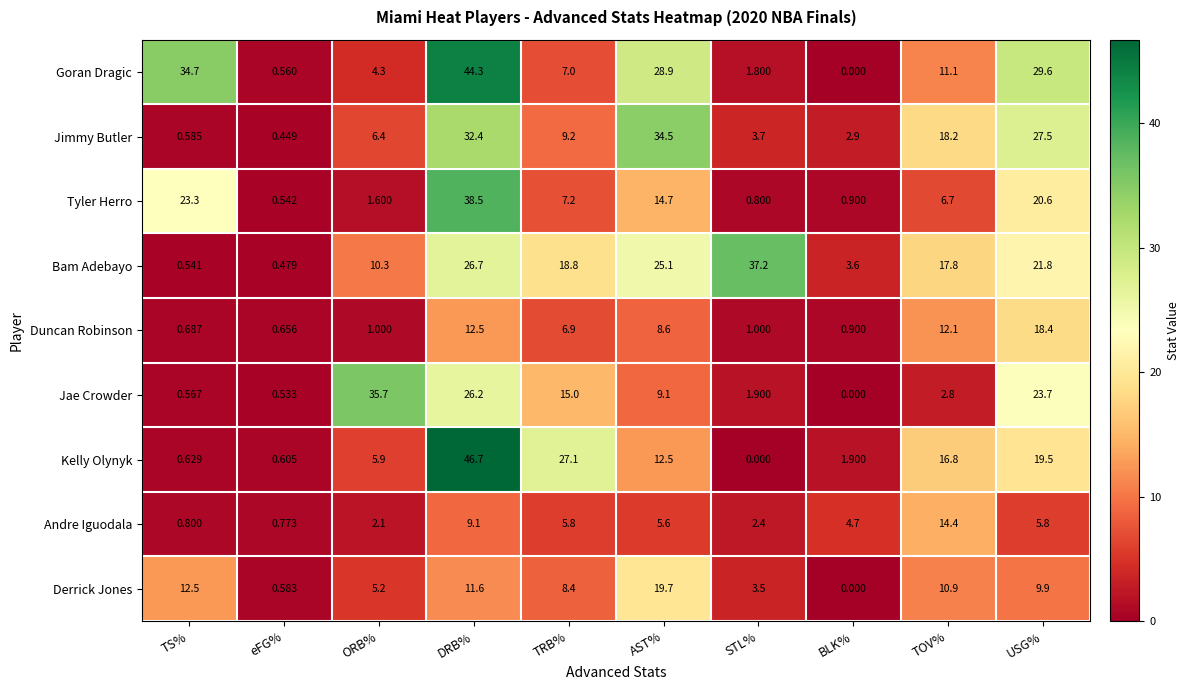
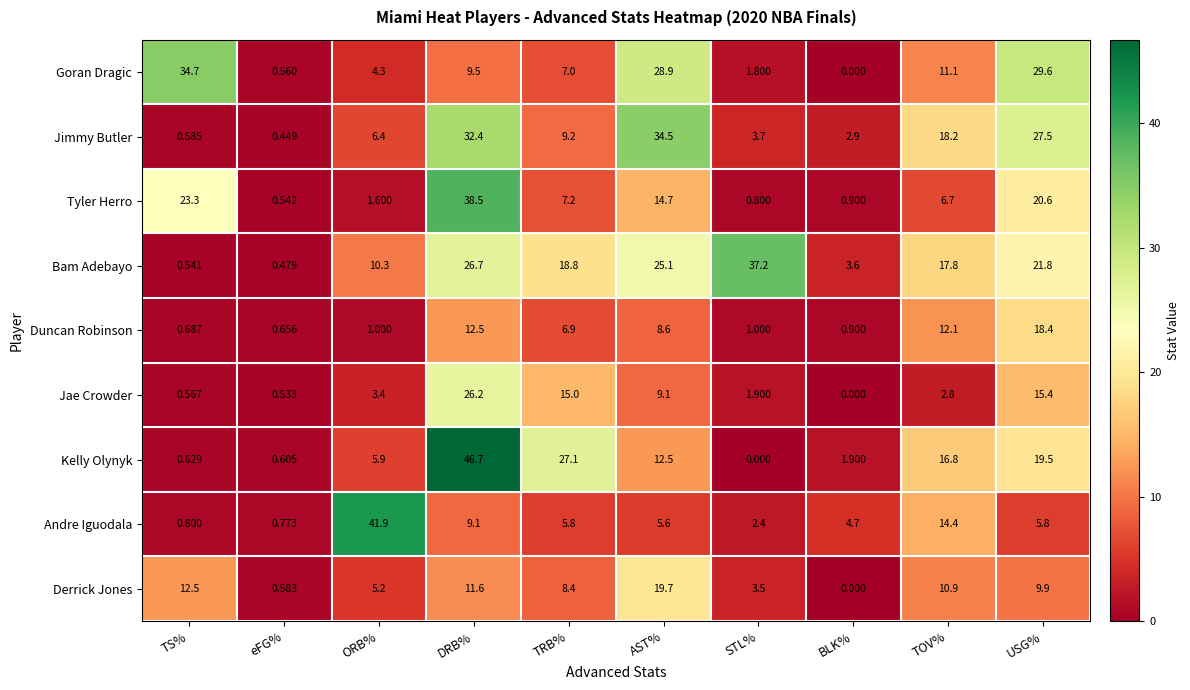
  {
    "Goran Dragic": {
      "TS%": 34.7,
      "eFG%": 0.560,
      "ORB%": 4.3,
-     "DRB%": 44.3,
+     "DRB%": 9.5,
      "TRB%": 7.0,
      "AST%": 28.9,
      "STL%": 1.800,
      "BLK%": 0.000,
      "TOV%": 11.1,
      "USG%": 29.6
    },
    "Jimmy Butler": {
      "TS%": 0.585,
      "eFG%": 0.449,
      "ORB%": 6.4,
      "DRB%": 32.4,
      "TRB%": 9.2,
      "AST%": 34.5,
      "STL%": 3.7,
      "BLK%": 2.9,
      "TOV%": 18.2,
      "USG%": 27.5
    },
    "Tyler Herro": {
      "TS%": 23.3,
      "eFG%": 0.542,
      "ORB%": 1.600,
      "DRB%": 38.5,
      "TRB%": 7.2,
      "AST%": 14.7,
      "STL%": 0.800,
      "BLK%": 0.900,
      "TOV%": 6.7,
      "USG%": 20.6
    },
    "Bam Adebayo": {
      "TS%": 0.541,
      "eFG%": 0.479,
      "ORB%": 10.3,
      "DRB%": 26.7,
      "TRB%": 18.8,
      "AST%": 25.1,
      "STL%": 37.2,
      "BLK%": 3.6,
      "TOV%": 17.8,
      "USG%": 21.8
    },
    "Duncan Robinson": {
      "TS%": 0.687,
      "eFG%": 0.656,
      "ORB%": 1.000,
      "DRB%": 12.5,
      "TRB%": 6.9,
      "AST%": 8.6,
      "STL%": 1.000,
      "BLK%": 0.900,
      "TOV%": 12.1,
      "USG%": 18.4
    },
    "Jae Crowder": {
      "TS%": 0.567,
      "eFG%": 0.533,
-     "ORB%": 35.7,
+     "ORB%": 3.4,
      "DRB%": 26.2,
      "TRB%": 15.0,
      "AST%": 9.1,
      "STL%": 1.900,
      "BLK%": 0.000,
      "TOV%": 2.8,
-     "USG%": 23.7
+     "USG%": 15.4
    },
    "Kelly Olynyk": {
      "TS%": 0.629,
      "eFG%": 0.605,
      "ORB%": 5.9,
      "DRB%": 46.7,
      "TRB%": 27.1,
      "AST%": 12.5,
      "STL%": 0.000,
      "BLK%": 1.900,
      "TOV%": 16.8,
      "USG%": 19.5
    },
    "Andre Iguodala": {
      "TS%": 0.800,
      "eFG%": 0.773,
-     "ORB%": 2.1,
+     "ORB%": 41.9,
      "DRB%": 9.1,
      "TRB%": 5.8,
      "AST%": 5.6,
      "STL%": 2.4,
      "BLK%": 4.7,
      "TOV%": 14.4,
      "USG%": 5.8
    },
    "Derrick Jones": {
      "TS%": 12.5,
      "eFG%": 0.583,
      "ORB%": 5.2,
      "DRB%": 11.6,
      "TRB%": 8.4,
      "AST%": 19.7,
      "STL%": 3.5,
      "BLK%": 0.000,
      "TOV%": 10.9,
      "USG%": 9.9
    }
  }
